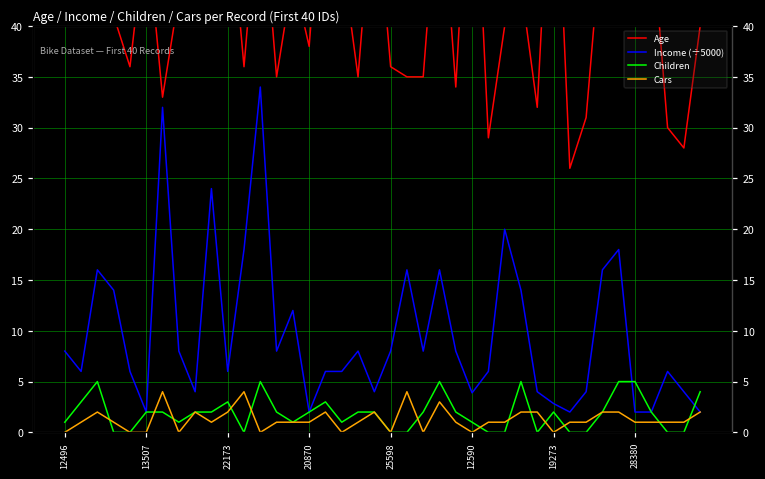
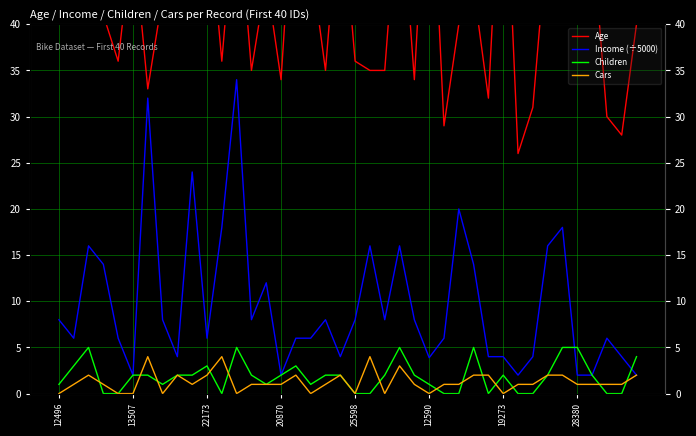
  {
    "Age": {
-     "20870": 38,
+     "20870": 34,
      "25598": 36
    },
    "Income (÷5000)": {
      "12496": 8,
      "22173": 6,
      "25598": 8,
      "12590": 4,
-     "19273": 3,
+     "19273": 4,
      "28380": 2
    },
    "Children": {
      "12496": 1,
      "22173": 3,
      "12590": 1,
      "19273": 2,
      "28380": 5
    },
    "Cars": {
      "12496": 0,
      "13507": 0,
      "22173": 2,
      "20870": 1,
      "12590": 0,
      "19273": 0,
      "28380": 1
    }
  }
